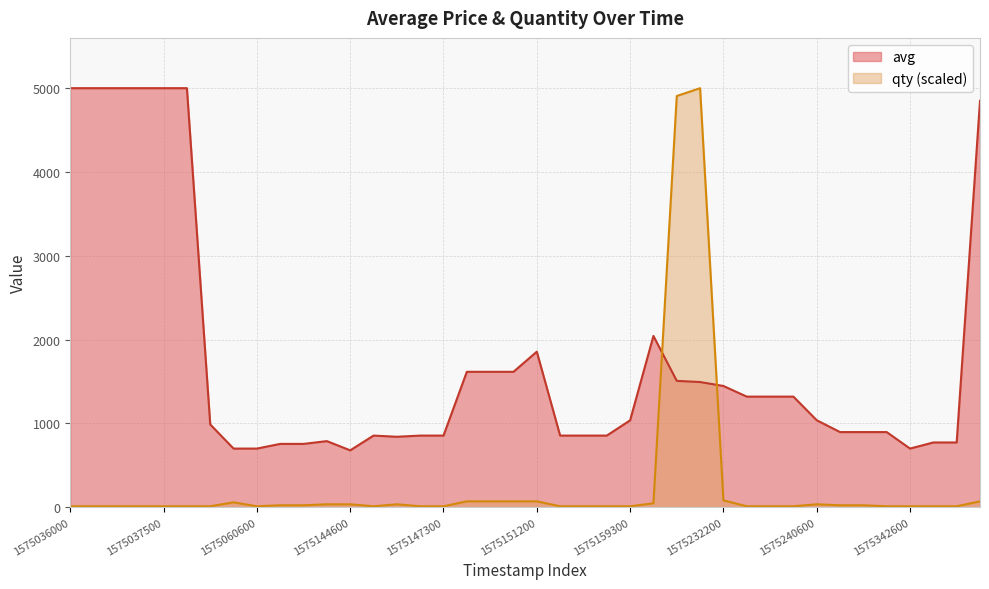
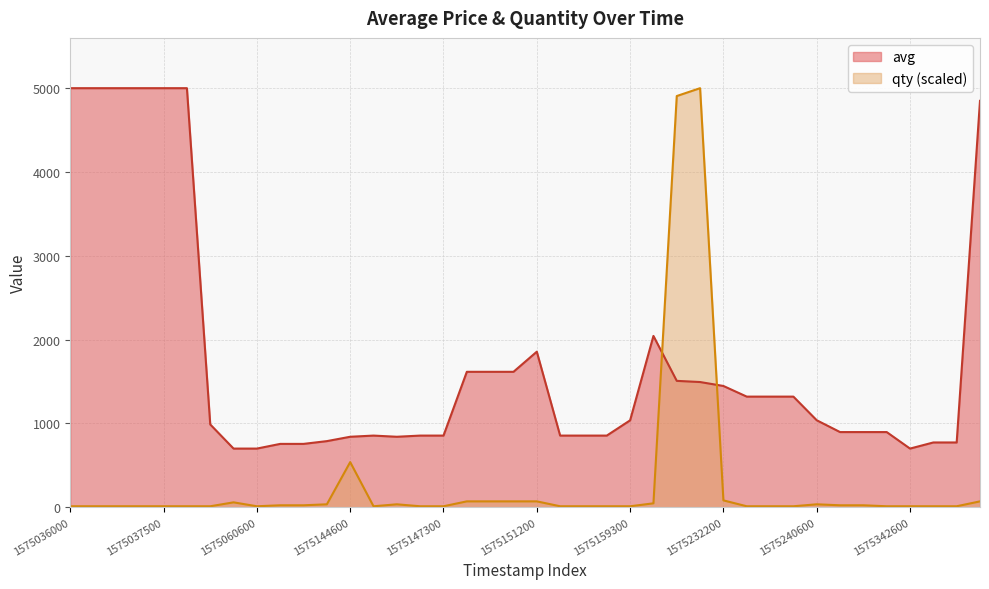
  {
    "avg": {
      "1575036000": 5000,
      "1575037500": 5000,
      "1575060600": 700,
-     "1575144600": 700,
+     "1575144600": 800,
      "1575147300": 900,
      "1575151200": 1900,
      "1575159300": 1000,
      "1575232200": 1400,
      "1575240600": 1000,
      "1575342600": 700
    },
    "qty (scaled)": {
      "1575036000": 0,
      "1575037500": 0,
      "1575060600": 0,
-     "1575144600": 0,
+     "1575144600": 500,
      "1575147300": 0,
      "1575151200": 100,
      "1575159300": 0,
      "1575232200": 100,
      "1575240600": 0,
      "1575342600": 0
    }
  }
